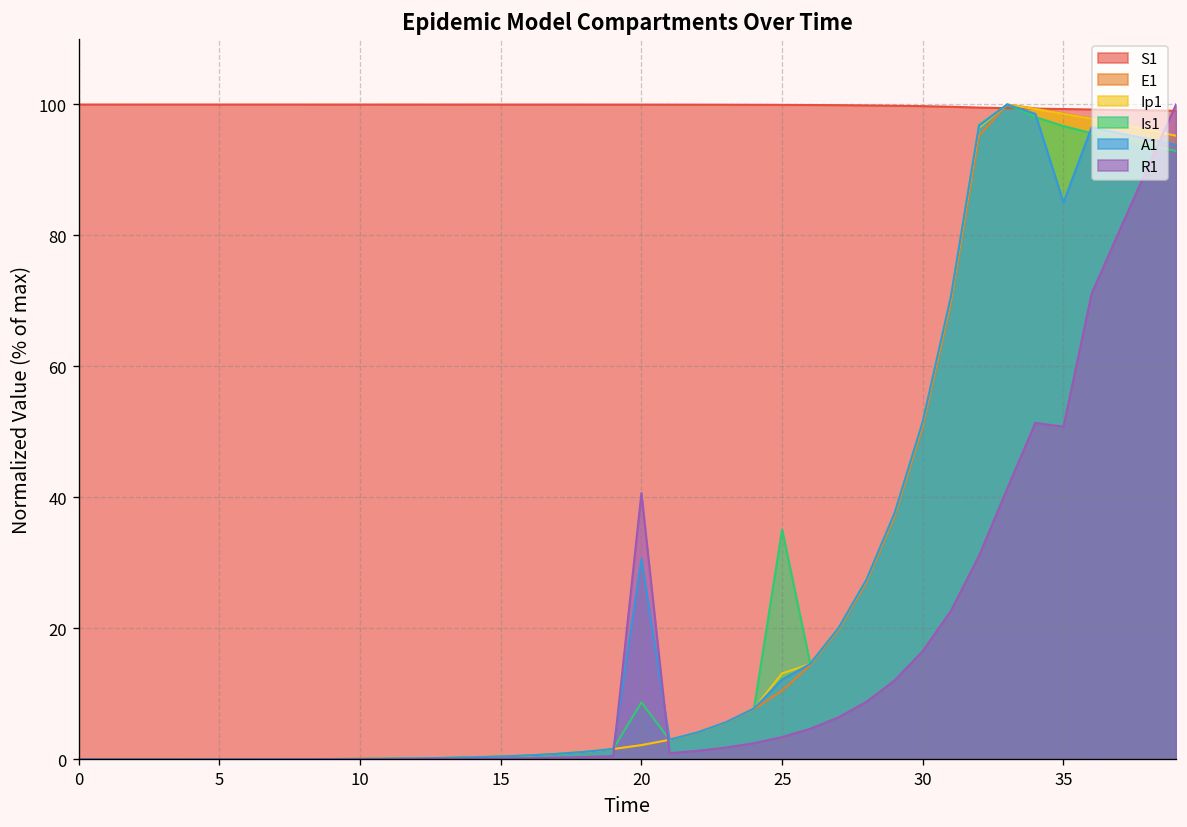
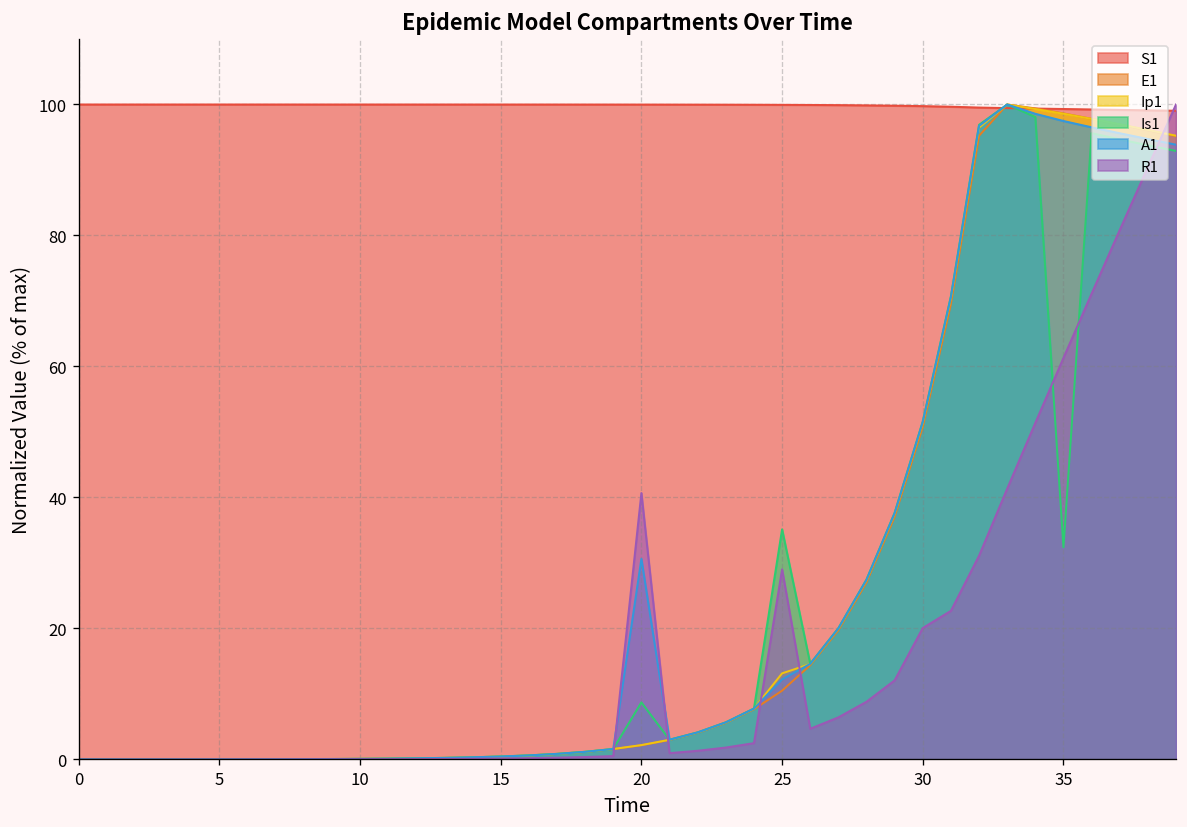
  {
    "Ip1": {
      "25": 13
    },
    "Is1": {
      "20": 9,
      "25": 35,
-     "35": 97
+     "35": 32
    },
    "A1": {
      "20": 31,
      "25": 12,
-     "35": 85
+     "35": 97
    },
    "R1": {
      "20": 41,
-     "25": 3,
-     "30": 17,
-     "35": 51
+     "25": 29,
+     "30": 20,
+     "35": 61
    }
  }
